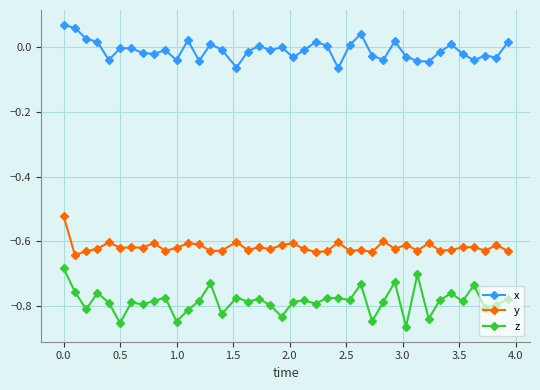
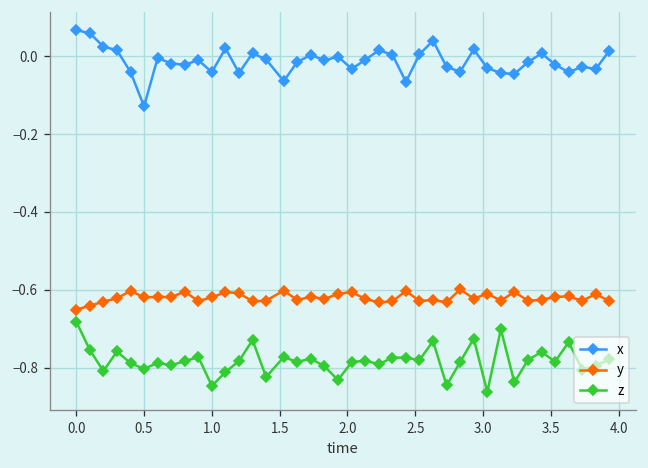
  {
    "x": {
      "0.0": 0.07,
-     "0.5": 0.00,
+     "0.5": -0.13,
      "1.0": -0.04
    },
    "y": {
-     "0.0": -0.52,
+     "0.0": -0.65,
      "0.5": -0.62,
      "1.0": -0.62
    },
    "z": {
      "0.0": -0.68,
-     "0.5": -0.85,
+     "0.5": -0.80,
      "1.0": -0.85
    }
  }
